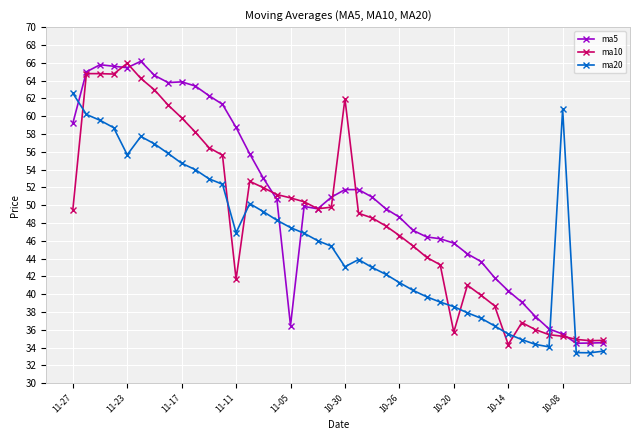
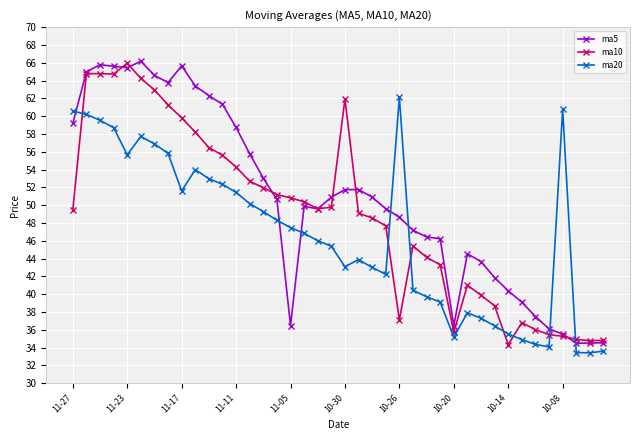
  {
    "ma5": {
      "11-27": 59,
      "11-23": 65,
-     "11-17": 64,
+     "11-17": 66,
      "11-11": 59,
      "11-05": 36,
      "10-30": 52,
      "10-26": 49,
-     "10-20": 46,
+     "10-20": 36,
      "10-14": 40
    },
    "ma10": {
      "11-27": 49,
      "11-23": 66,
      "11-17": 60,
-     "11-11": 42,
+     "11-11": 54,
      "11-05": 51,
      "10-30": 62,
-     "10-26": 47,
+     "10-26": 37,
      "10-20": 36,
      "10-14": 34
    },
    "ma20": {
-     "11-27": 63,
+     "11-27": 61,
      "11-23": 56,
-     "11-17": 55,
-     "11-11": 47,
+     "11-17": 52,
+     "11-11": 51,
      "11-05": 47,
      "10-30": 43,
-     "10-26": 41,
-     "10-20": 39,
+     "10-26": 62,
+     "10-20": 35,
      "10-14": 36,
      "10-08": 61
    }
  }
